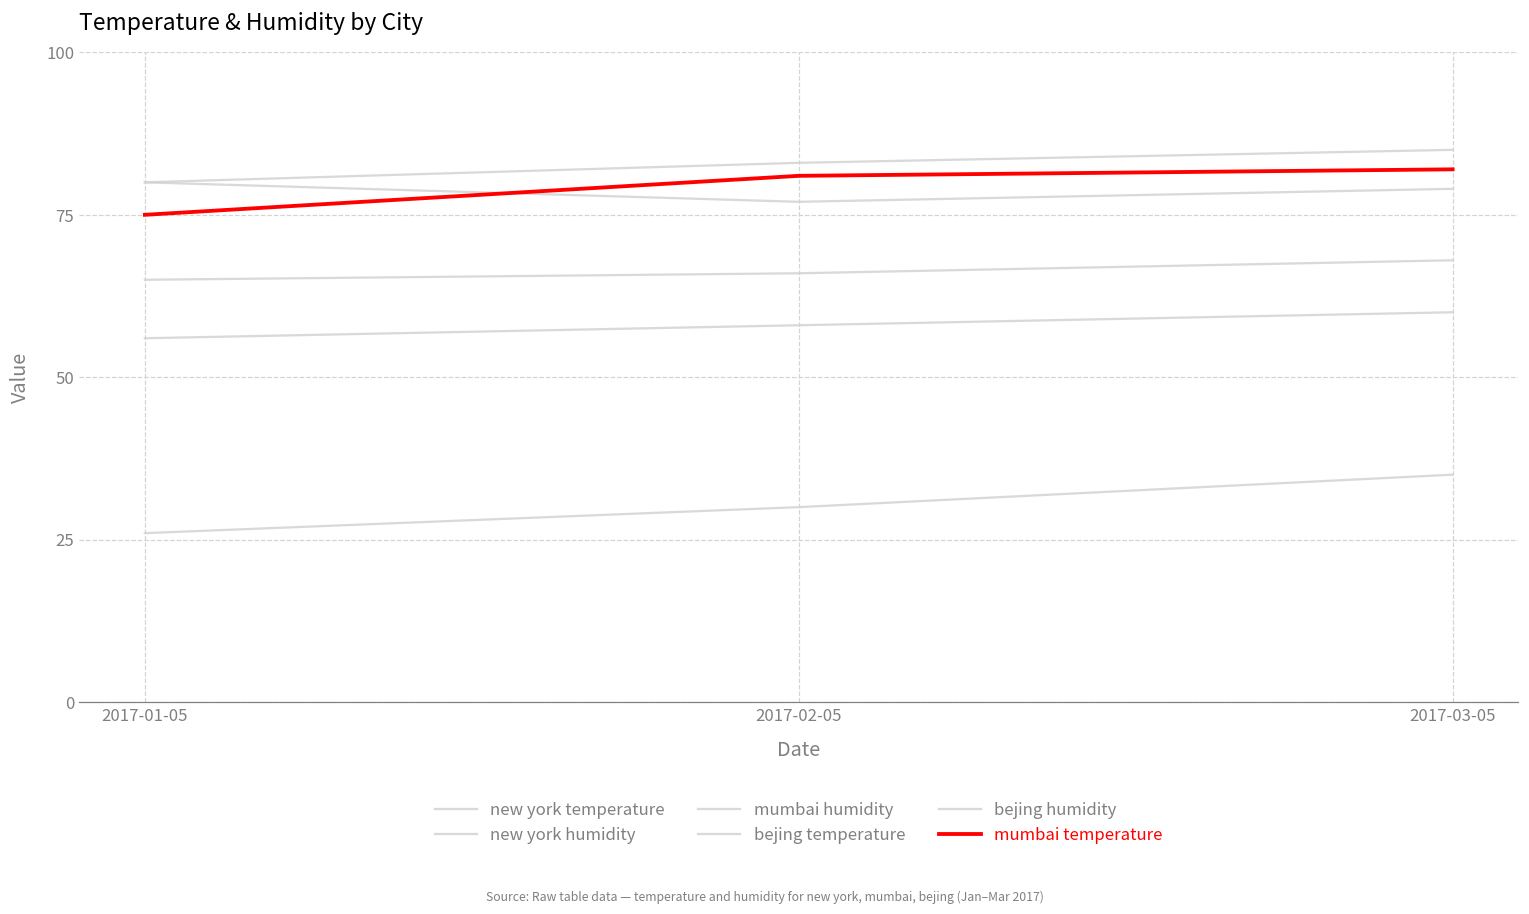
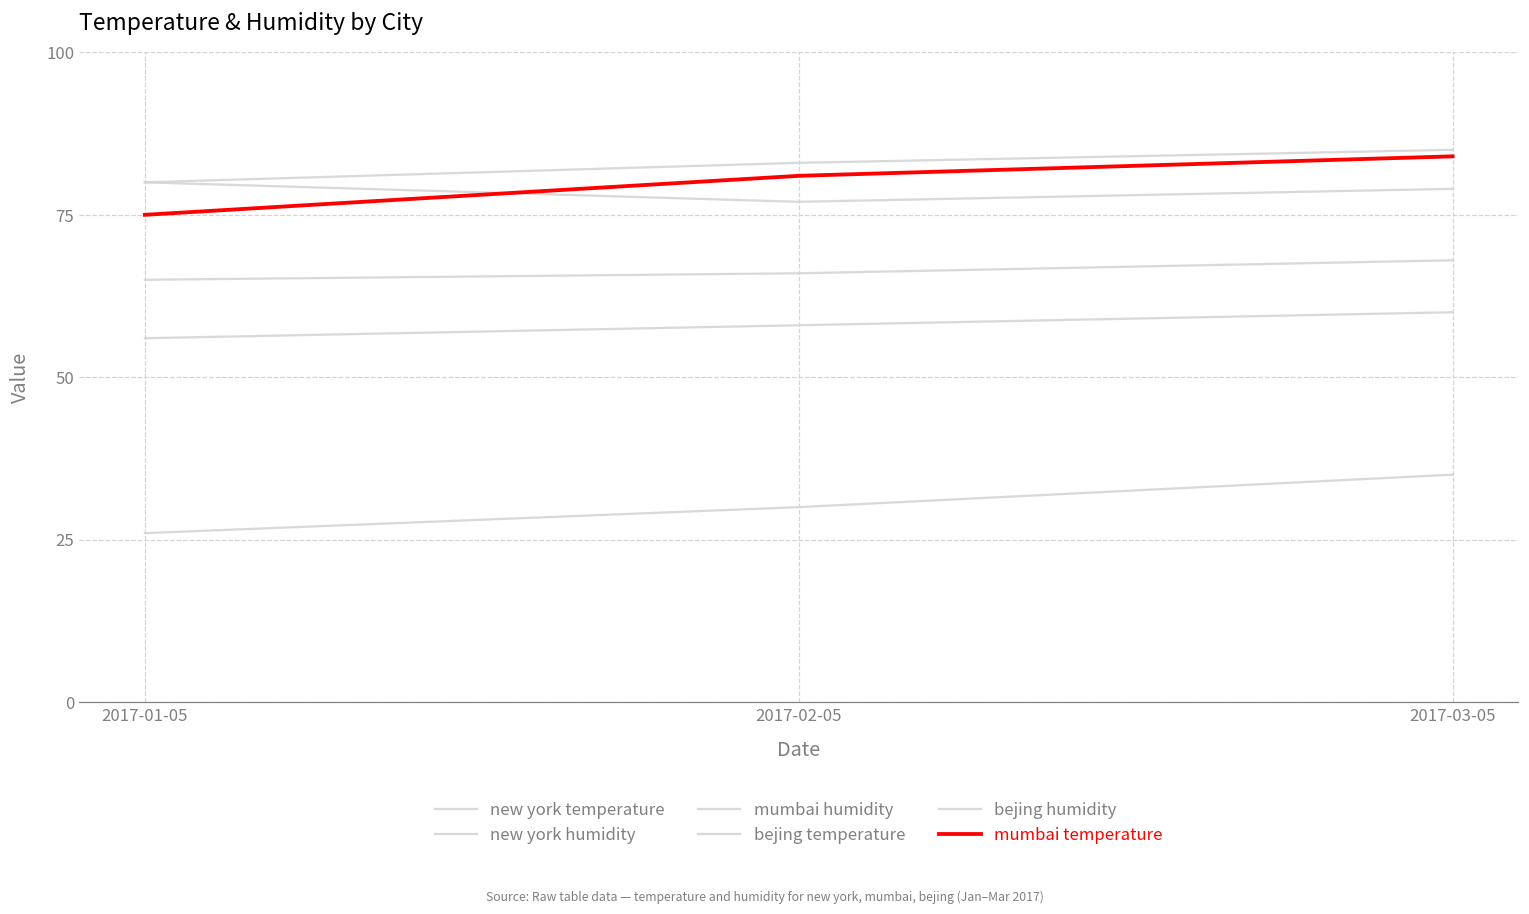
  {
    "mumbai temperature": {
      "2017-01-05": 75,
      "2017-02-05": 81,
-     "2017-03-05": 82
+     "2017-03-05": 84
    }
  }
